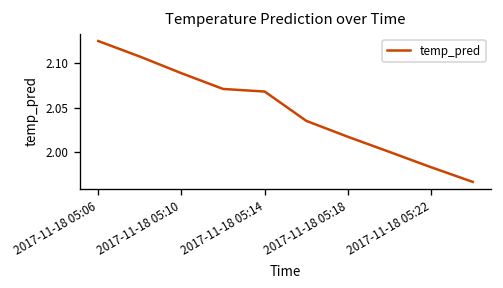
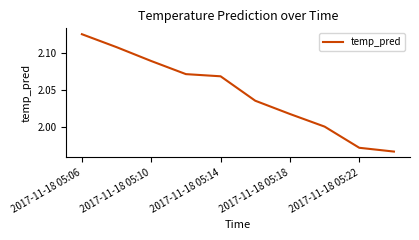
  {
    "2017-11-18 05:06": 2.13,
    "2017-11-18 05:10": 2.09,
    "2017-11-18 05:14": 2.07,
    "2017-11-18 05:18": 2.02,
-   "2017-11-18 05:22": 1.98
+   "2017-11-18 05:22": 1.97
  }
